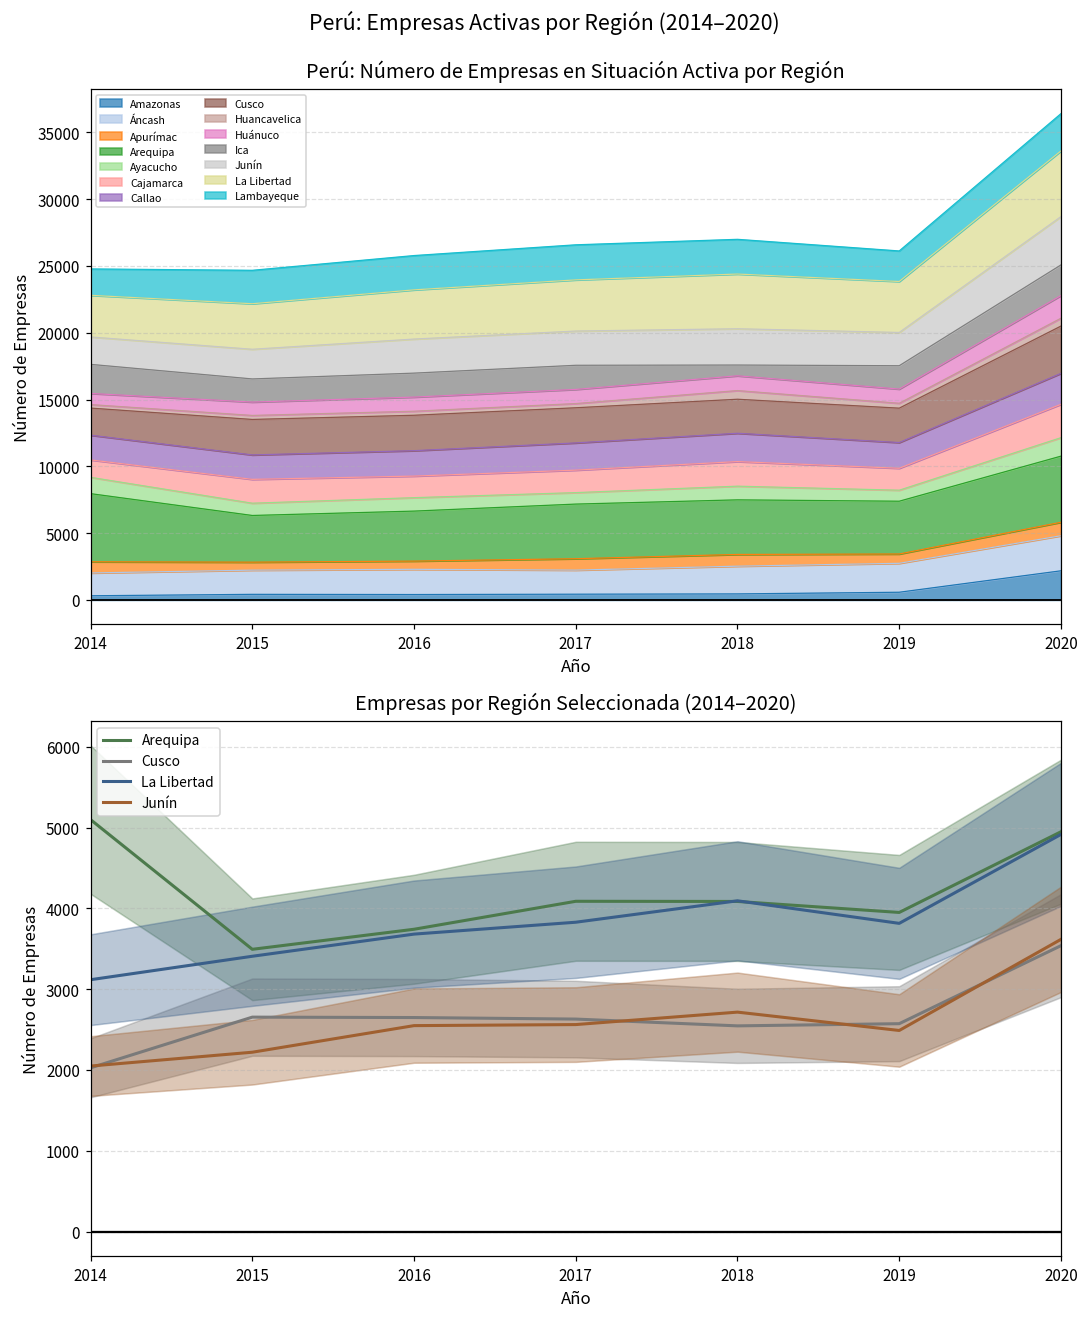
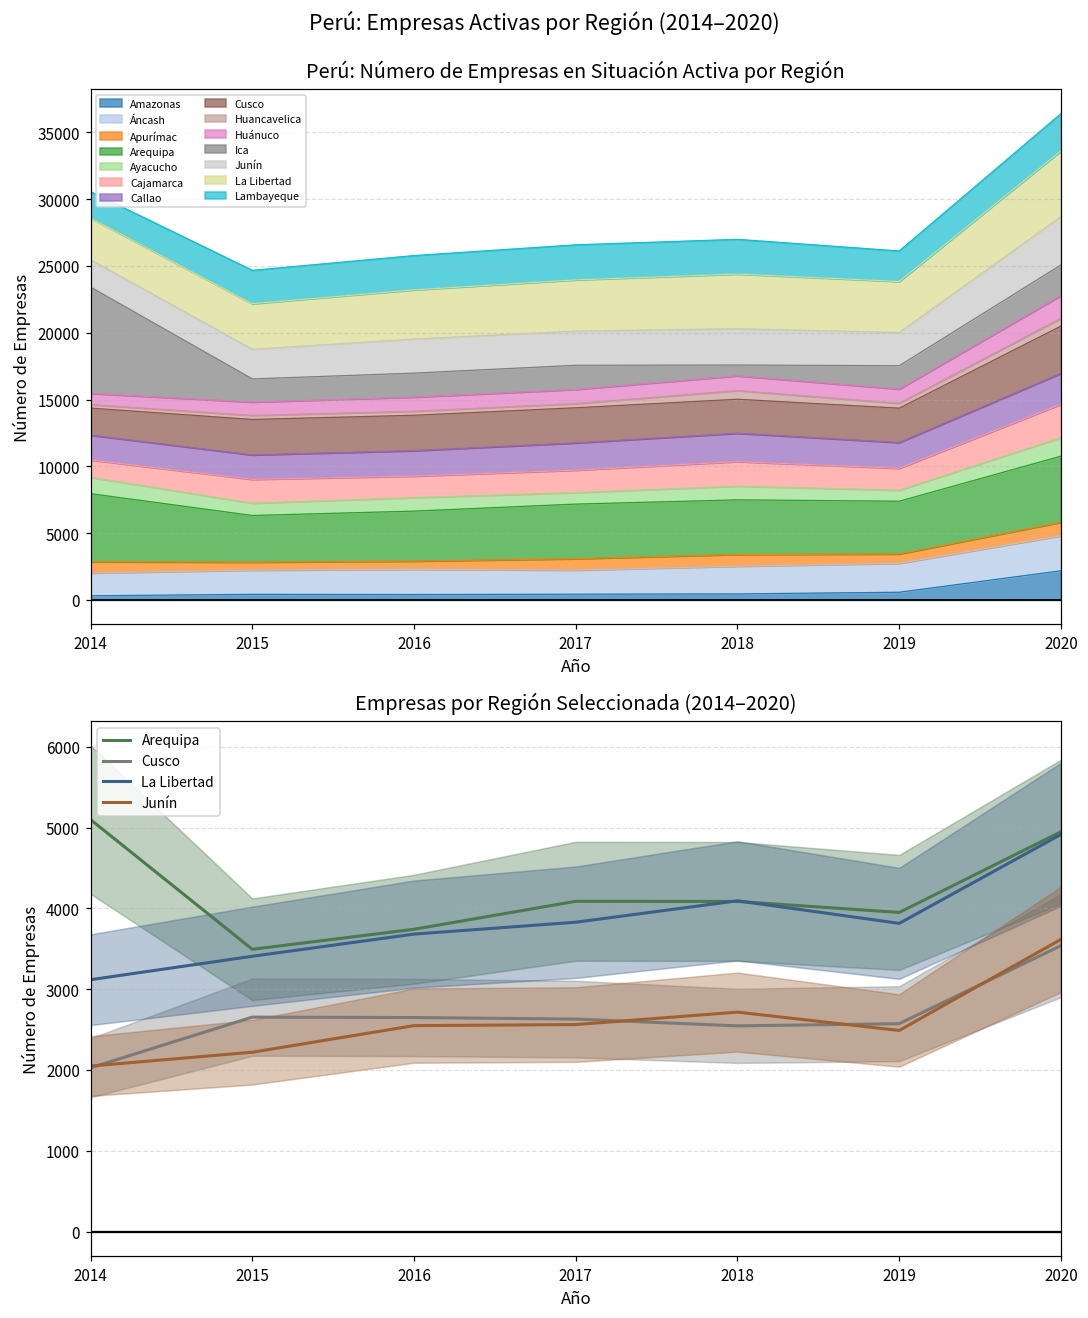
  {
    "Perú: Número de Empresas en Situación Activa por Región": {
      "Amazonas": {
        "2014": 300,
        "2015": 400,
        "2016": 400,
        "2017": 400,
        "2018": 500,
        "2019": 600,
        "2020": 2200
      },
      "Apurímac": {
        "2014": 800,
        "2015": 600,
        "2016": 600,
        "2017": 900,
        "2018": 900,
        "2019": 700,
        "2020": 1000
      },
      "Ayacucho": {
        "2014": 1200,
        "2015": 900,
        "2016": 1000,
        "2017": 900,
        "2018": 1000,
        "2019": 800,
        "2020": 1400
      },
      "Callao": {
        "2014": 1900,
        "2015": 1800,
        "2016": 1900,
        "2017": 2000,
        "2018": 2100,
        "2019": 1900,
        "2020": 2300
      },
      "Huánuco": {
        "2014": 800,
        "2015": 1000,
        "2016": 1100,
        "2017": 1100,
        "2018": 1100,
        "2019": 1100,
        "2020": 1700
      },
      "Ica": {
-       "2014": 2200,
+       "2014": 8000,
        "2015": 1700,
        "2016": 1800,
        "2017": 1800,
        "2018": 800,
        "2019": 1700,
        "2020": 2300
      },
      "Lambayeque": {
        "2014": 2000,
        "2015": 2500,
        "2016": 2600,
        "2017": 2600,
        "2018": 2600,
        "2019": 2300,
        "2020": 2800
      }
    }
  }
